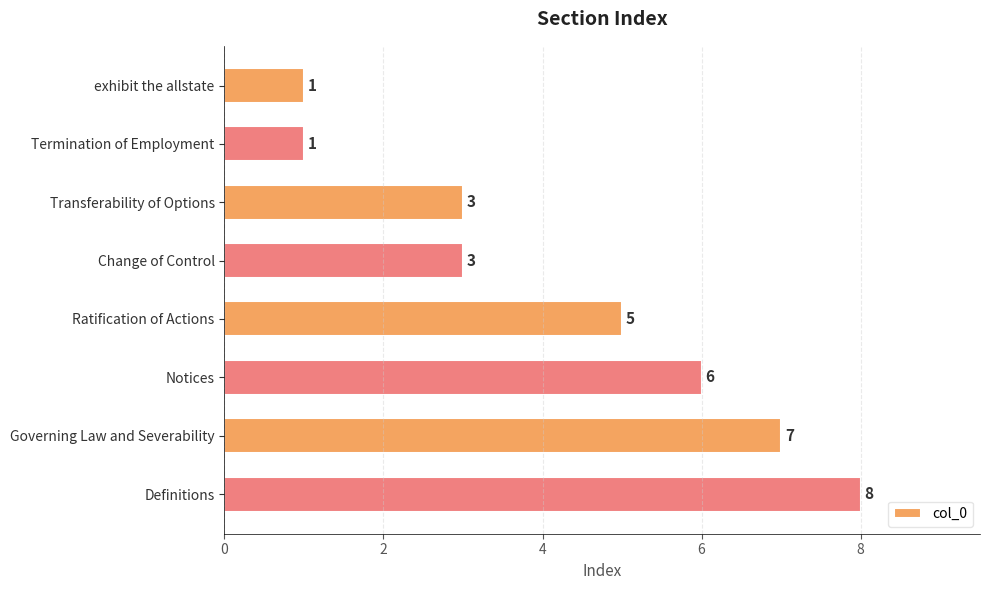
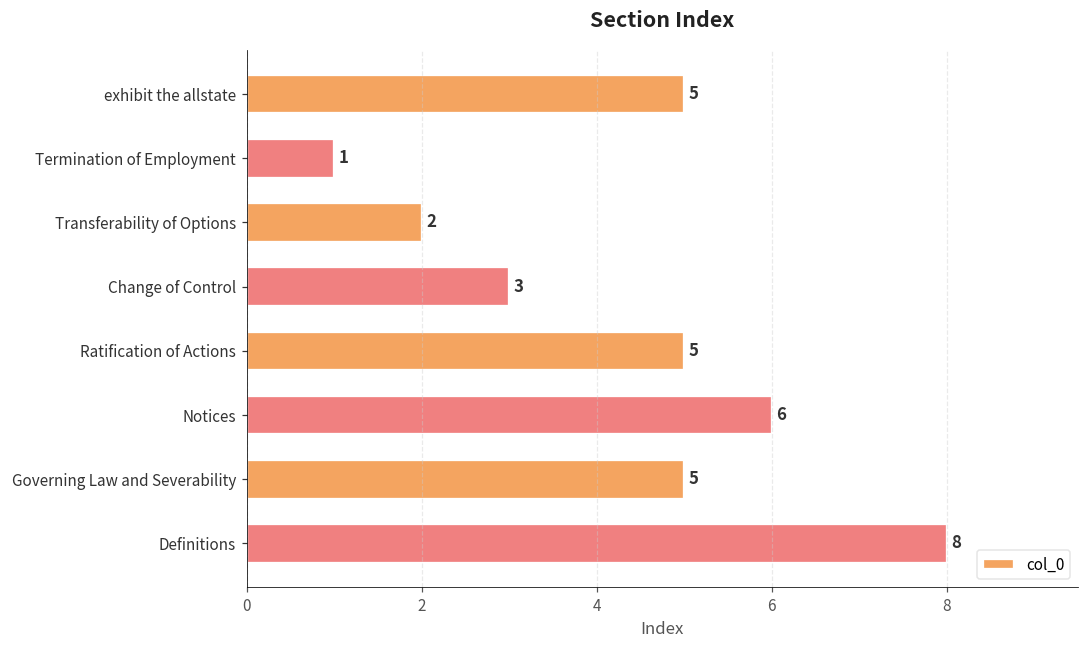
  {
-   "exhibit the allstate": 1,
+   "exhibit the allstate": 5,
    "Termination of Employment": 1,
-   "Transferability of Options": 3,
+   "Transferability of Options": 2,
    "Change of Control": 3,
    "Ratification of Actions": 5,
    "Notices": 6,
-   "Governing Law and Severability": 7,
+   "Governing Law and Severability": 5,
    "Definitions": 8
  }
